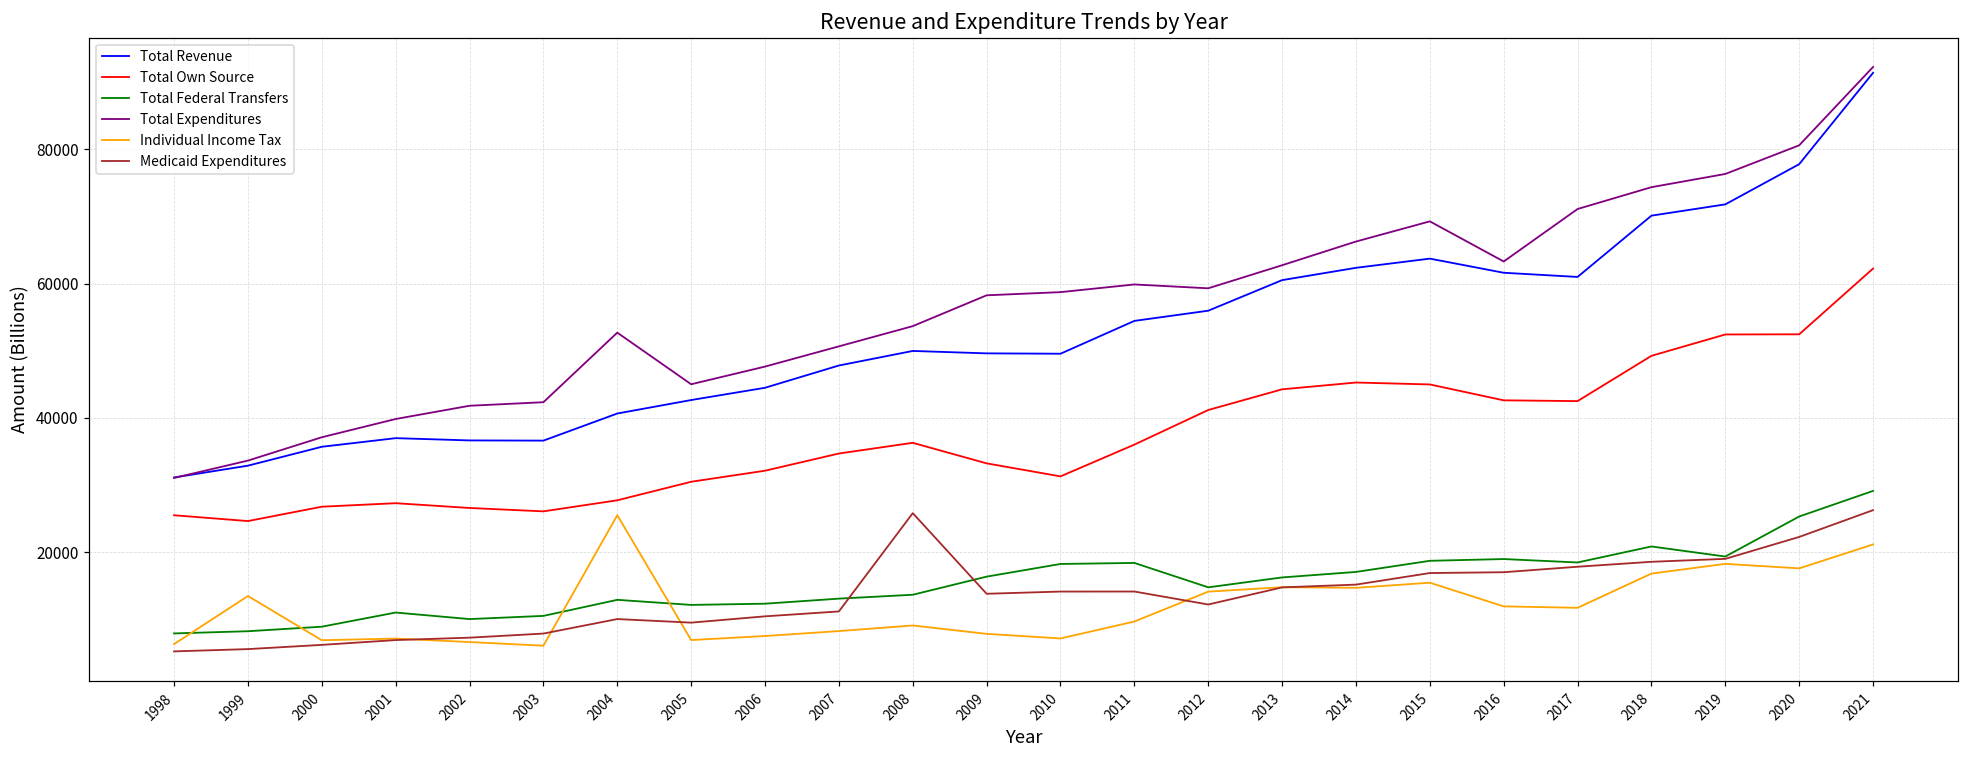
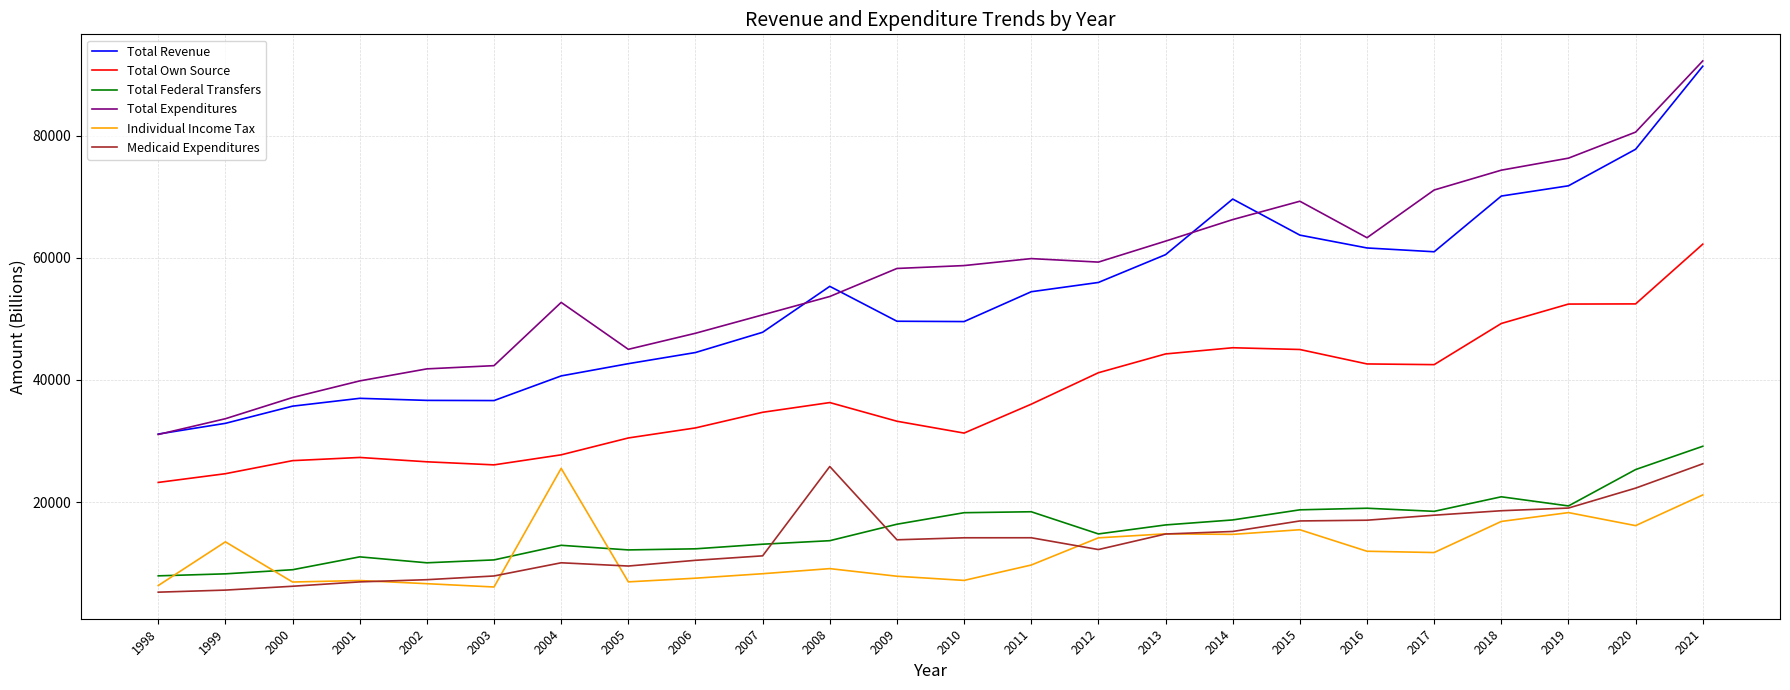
  {
    "Total Revenue": {
      "1999": 33000,
      "2000": 36000,
      "2001": 37000,
      "2002": 37000,
      "2003": 37000,
      "2004": 41000,
      "2005": 43000,
      "2006": 44000,
      "2007": 48000,
-     "2008": 50000,
+     "2008": 55000,
      "2009": 50000,
      "2010": 50000,
      "2011": 54000,
      "2012": 56000,
      "2013": 61000,
-     "2014": 62000,
+     "2014": 70000,
      "2015": 64000,
      "2016": 62000,
      "2017": 61000,
      "2018": 70000,
      "2019": 72000,
      "2020": 78000,
      "2021": 91000
    },
    "Total Own Source": {
-     "1998": 26000,
+     "1998": 23000,
      "1999": 25000,
      "2000": 27000,
      "2001": 27000,
      "2002": 27000,
      "2003": 26000,
      "2004": 28000,
      "2005": 31000,
      "2006": 32000,
      "2007": 35000,
      "2008": 36000,
      "2009": 33000,
      "2010": 31000,
      "2011": 36000,
      "2012": 41000,
      "2013": 44000,
      "2014": 45000,
      "2015": 45000,
      "2016": 43000,
      "2017": 43000,
      "2018": 49000,
      "2019": 52000,
      "2020": 52000,
      "2021": 62000
    },
    "Total Federal Transfers": {
      "1998": 8000,
      "1999": 8000,
      "2000": 9000,
      "2001": 11000,
      "2002": 10000,
      "2003": 11000,
      "2004": 13000,
      "2005": 12000,
      "2006": 12000,
      "2007": 13000,
      "2008": 14000,
      "2009": 16000,
      "2010": 18000,
      "2011": 18000,
      "2012": 15000,
      "2013": 16000,
      "2014": 17000,
      "2015": 19000,
      "2016": 19000,
      "2017": 18000,
      "2018": 21000,
      "2020": 25000,
      "2021": 29000
    },
    "Total Expenditures": {
      "1999": 34000,
      "2000": 37000,
      "2001": 40000,
      "2002": 42000,
      "2003": 42000,
      "2004": 53000,
      "2005": 45000,
      "2006": 48000,
      "2007": 51000,
      "2008": 54000,
      "2009": 58000,
      "2010": 59000,
      "2011": 60000,
      "2012": 59000,
      "2013": 63000,
      "2014": 66000,
      "2015": 69000,
      "2016": 63000,
      "2017": 71000,
      "2018": 74000,
      "2019": 76000,
      "2020": 81000,
      "2021": 92000
    },
    "Individual Income Tax": {
      "1998": 6000,
      "1999": 13000,
      "2000": 7000,
      "2002": 7000,
      "2003": 6000,
      "2004": 26000,
      "2005": 7000,
      "2006": 8000,
      "2007": 8000,
      "2008": 9000,
      "2009": 8000,
      "2010": 7000,
      "2011": 10000,
      "2012": 14000,
      "2014": 15000,
      "2015": 15000,
      "2016": 12000,
      "2017": 12000,
      "2018": 17000,
      "2019": 18000,
-     "2020": 18000,
+     "2020": 16000,
      "2021": 21000
    },
    "Medicaid Expenditures": {
      "1998": 5000,
      "1999": 6000,
      "2000": 6000,
      "2002": 7000,
      "2003": 8000,
      "2004": 10000,
      "2005": 10000,
      "2006": 10000,
      "2007": 11000,
      "2008": 26000,
      "2009": 14000,
      "2010": 14000,
      "2011": 14000,
      "2012": 12000,
      "2014": 15000,
      "2015": 17000,
      "2016": 17000,
      "2017": 18000,
      "2018": 19000,
      "2020": 22000,
      "2021": 26000
    }
  }
